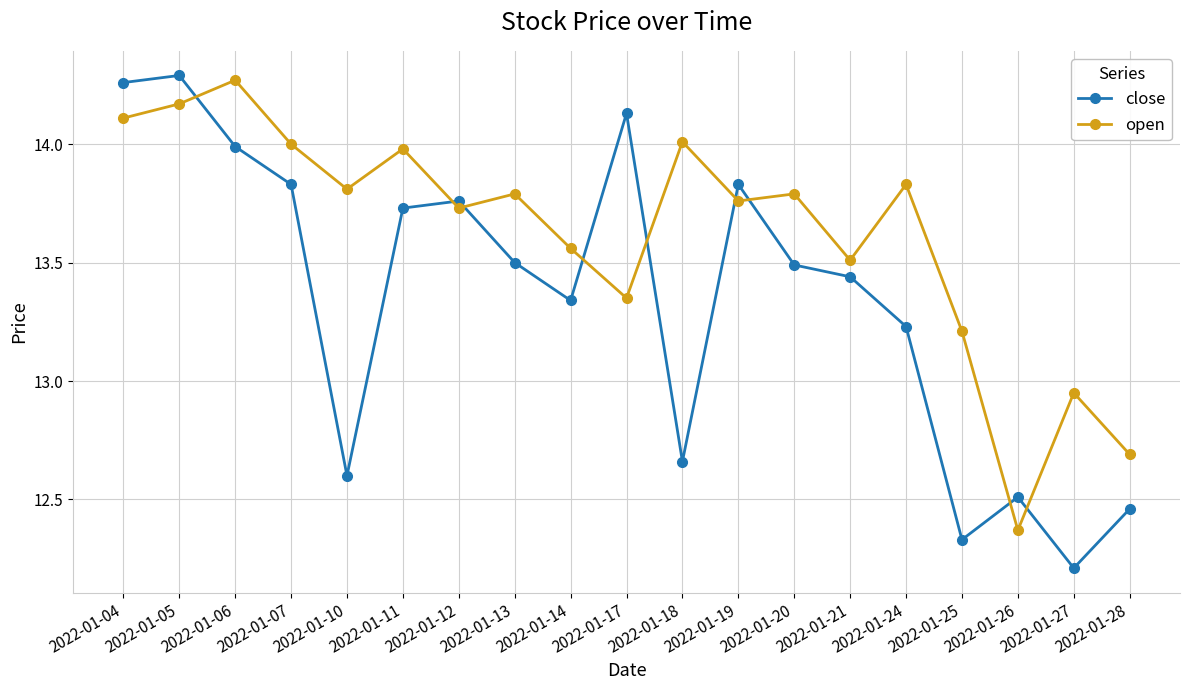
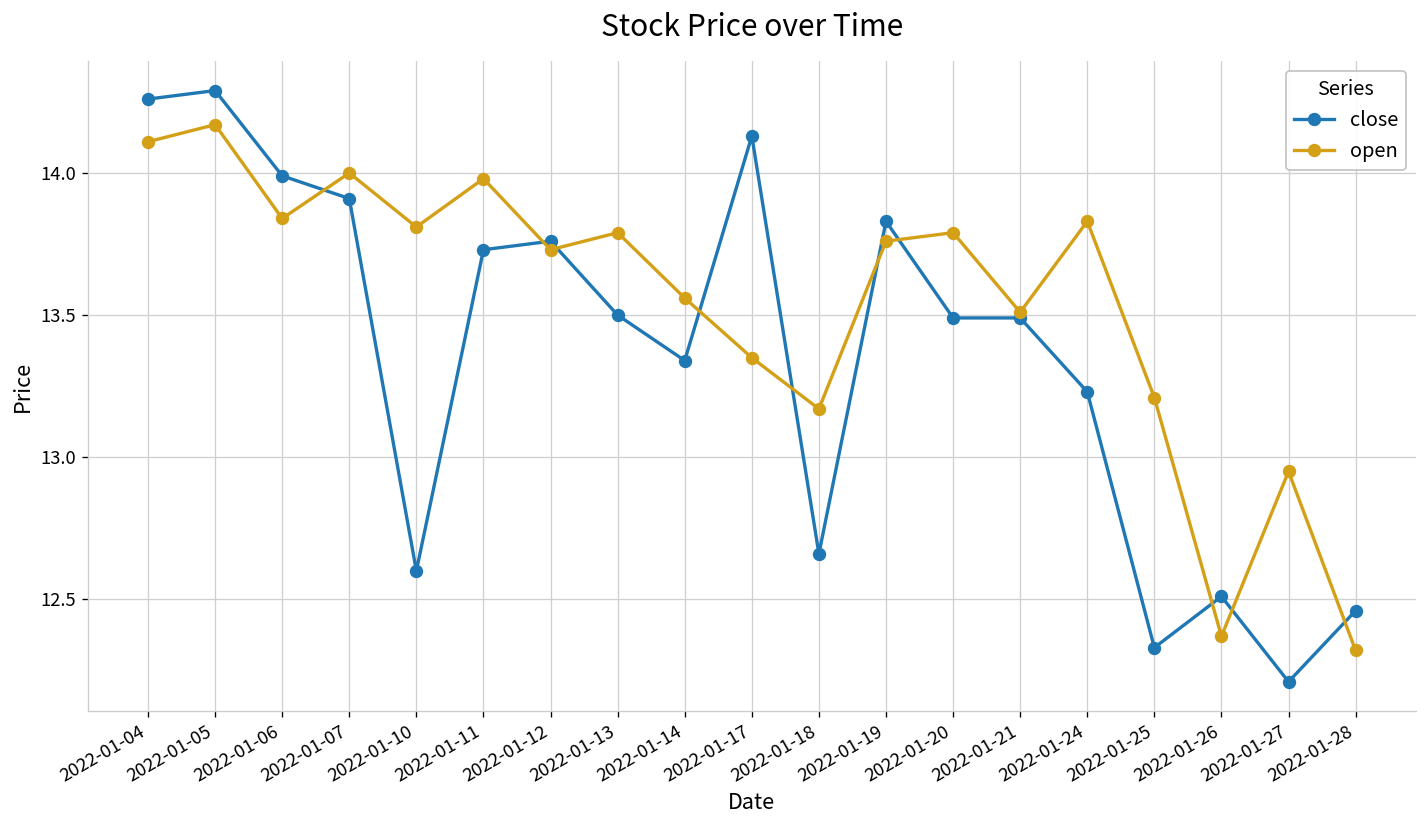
  {
    "close": {
      "2022-01-04": 14.26,
      "2022-01-05": 14.29,
      "2022-01-06": 13.99,
-     "2022-01-07": 13.83,
+     "2022-01-07": 13.91,
      "2022-01-10": 12.60,
      "2022-01-11": 13.73,
      "2022-01-12": 13.76,
      "2022-01-13": 13.50,
      "2022-01-14": 13.34,
      "2022-01-17": 14.13,
      "2022-01-18": 12.66,
      "2022-01-19": 13.83,
      "2022-01-20": 13.49,
-     "2022-01-21": 13.44,
+     "2022-01-21": 13.49,
      "2022-01-24": 13.23,
      "2022-01-25": 12.33,
      "2022-01-26": 12.51,
      "2022-01-27": 12.21,
      "2022-01-28": 12.46
    },
    "open": {
      "2022-01-04": 14.11,
      "2022-01-05": 14.17,
-     "2022-01-06": 14.27,
+     "2022-01-06": 13.84,
      "2022-01-07": 14.00,
      "2022-01-10": 13.81,
      "2022-01-11": 13.98,
      "2022-01-12": 13.73,
      "2022-01-13": 13.79,
      "2022-01-14": 13.56,
      "2022-01-17": 13.35,
-     "2022-01-18": 14.01,
+     "2022-01-18": 13.17,
      "2022-01-19": 13.76,
      "2022-01-20": 13.79,
      "2022-01-21": 13.51,
      "2022-01-24": 13.83,
      "2022-01-25": 13.21,
      "2022-01-26": 12.37,
      "2022-01-27": 12.95,
-     "2022-01-28": 12.69
+     "2022-01-28": 12.32
    }
  }
